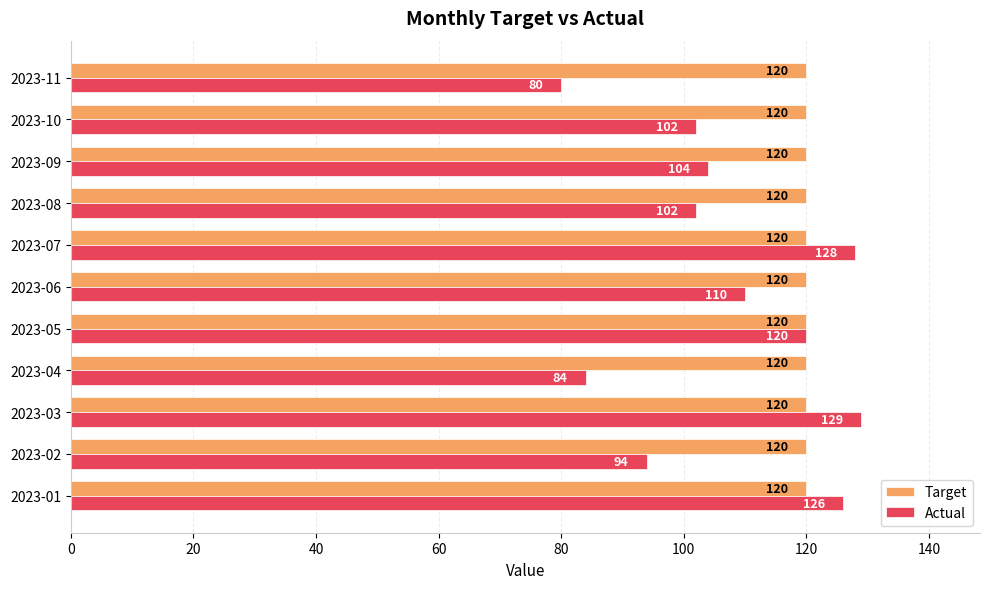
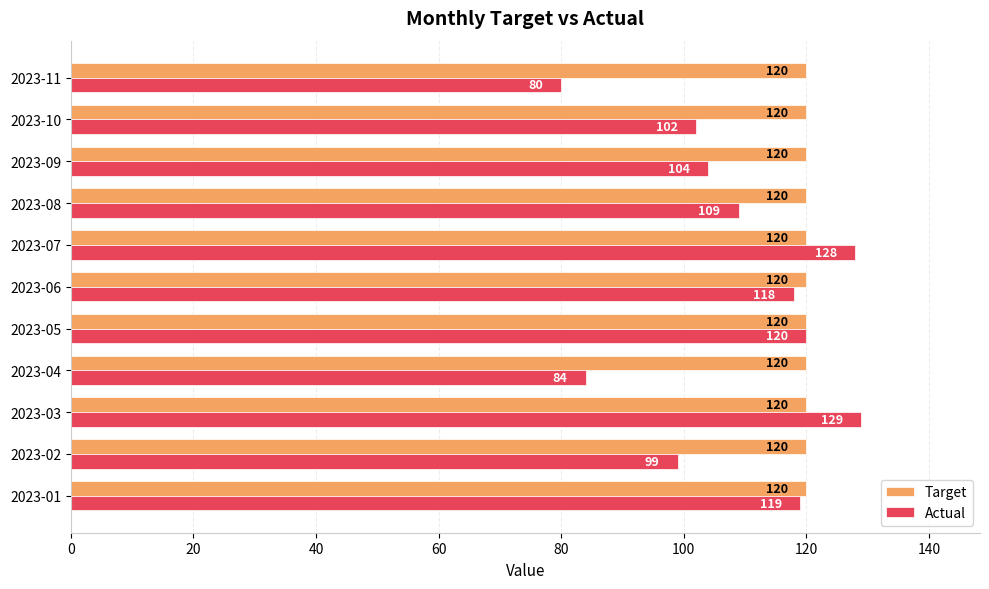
  {
    "Target": {
      "2023-11": 120,
      "2023-10": 120,
      "2023-09": 120,
      "2023-08": 120,
      "2023-07": 120,
      "2023-06": 120,
      "2023-05": 120,
      "2023-04": 120,
      "2023-03": 120,
      "2023-02": 120,
      "2023-01": 120
    },
    "Actual": {
      "2023-11": 80,
      "2023-10": 102,
      "2023-09": 104,
-     "2023-08": 102,
+     "2023-08": 109,
      "2023-07": 128,
-     "2023-06": 110,
+     "2023-06": 118,
      "2023-05": 120,
      "2023-04": 84,
      "2023-03": 129,
-     "2023-02": 94,
-     "2023-01": 126
+     "2023-02": 99,
+     "2023-01": 119
    }
  }
